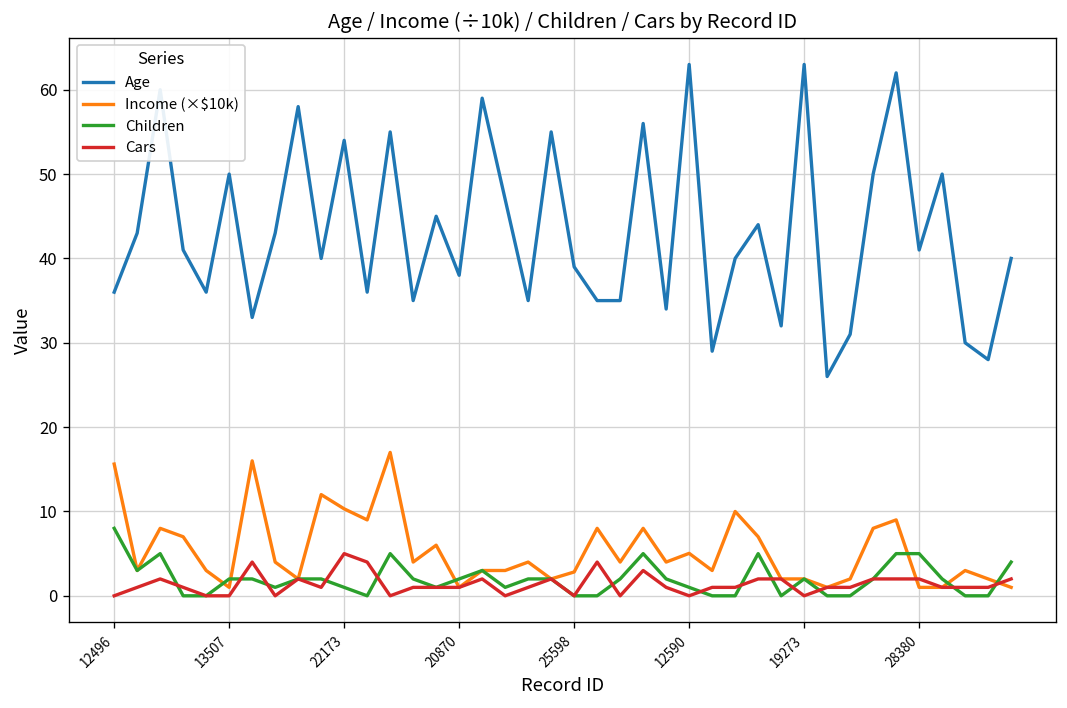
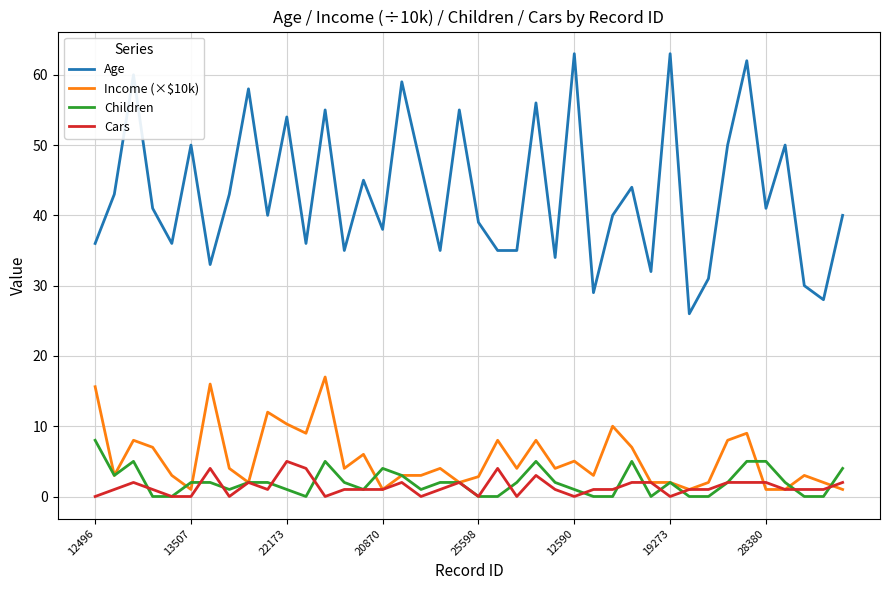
  {
    "Age": {
      "12496": 36,
      "13507": 50,
      "22173": 54,
      "20870": 38,
      "25598": 39,
      "12590": 63,
      "19273": 63,
      "28380": 41
    },
    "Income (×$10k)": {
      "12496": 16,
      "13507": 1,
      "22173": 10,
      "25598": 3,
      "12590": 5,
      "28380": 1
    },
    "Children": {
      "12496": 8,
      "13507": 2,
      "22173": 1,
-     "20870": 2,
+     "20870": 4,
      "12590": 1,
      "28380": 5
    },
    "Cars": {
      "12496": 0,
      "13507": 0,
      "22173": 5,
      "12590": 0,
      "19273": 0,
      "28380": 2
    }
  }
